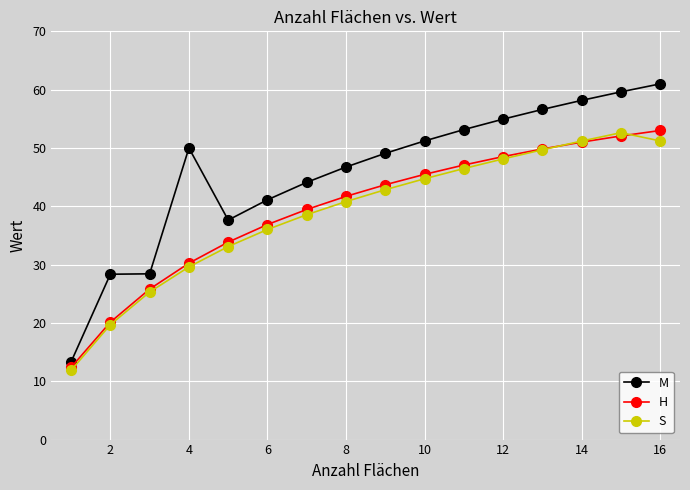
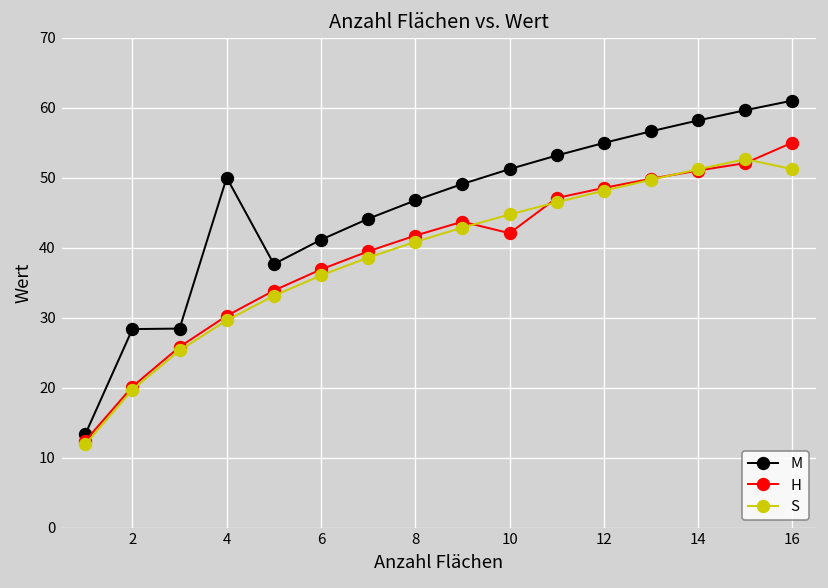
  {
    "M": {
      "2": 28,
      "4": 50,
      "6": 41,
      "8": 47,
      "10": 51,
      "12": 55,
      "14": 58,
      "16": 61
    },
    "H": {
      "4": 30,
      "6": 37,
      "8": 42,
-     "10": 45,
-     "16": 53
+     "10": 42,
+     "16": 55
    },
    "S": {
      "4": 30,
      "6": 36,
      "8": 41,
      "10": 45,
      "16": 51
    }
  }
